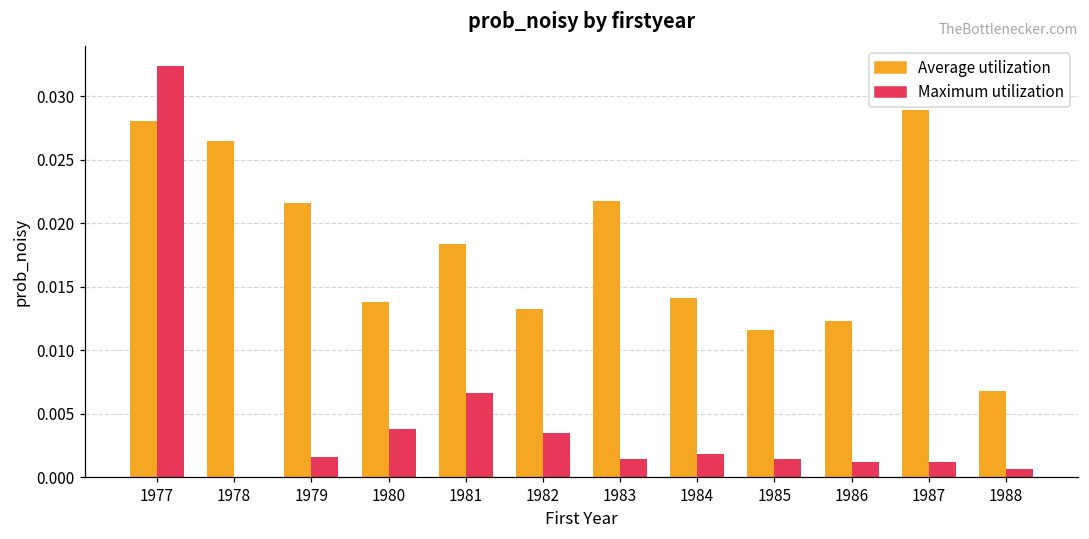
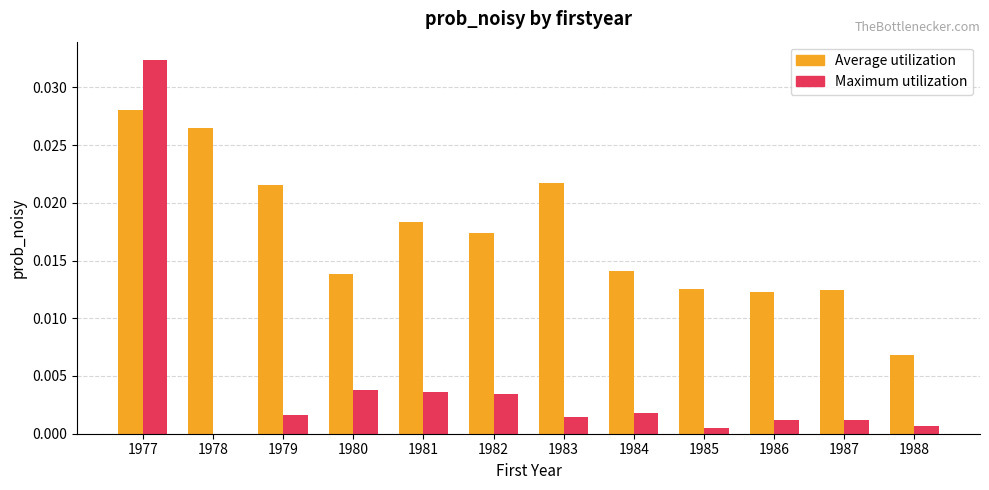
  {
    "Average utilization": {
      "1977": 0.0281,
      "1978": 0.0265,
      "1979": 0.0216,
      "1980": 0.0138,
      "1981": 0.0183,
-     "1982": 0.0132,
+     "1982": 0.0174,
      "1983": 0.0218,
      "1984": 0.0141,
-     "1985": 0.0116,
+     "1985": 0.0126,
      "1986": 0.0123,
-     "1987": 0.0289,
+     "1987": 0.0124,
      "1988": 0.0068
    },
    "Maximum utilization": {
      "1977": 0.0323,
      "1978": 0.0000,
      "1979": 0.0016,
      "1980": 0.0038,
-     "1981": 0.0066,
+     "1981": 0.0036,
      "1982": 0.0035,
      "1983": 0.0014,
      "1984": 0.0018,
-     "1985": 0.0014,
+     "1985": 0.0005,
      "1986": 0.0012,
      "1987": 0.0012,
      "1988": 0.0006
    }
  }
